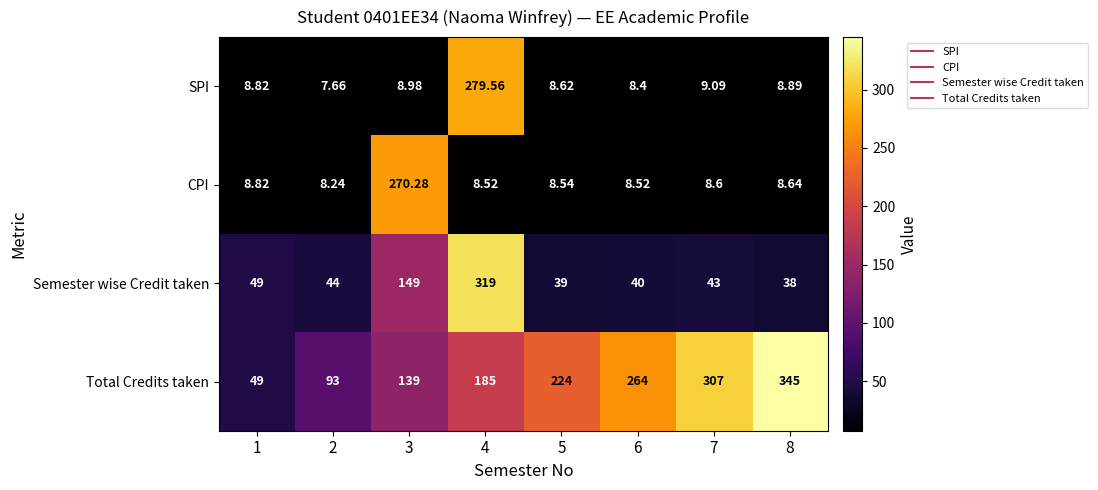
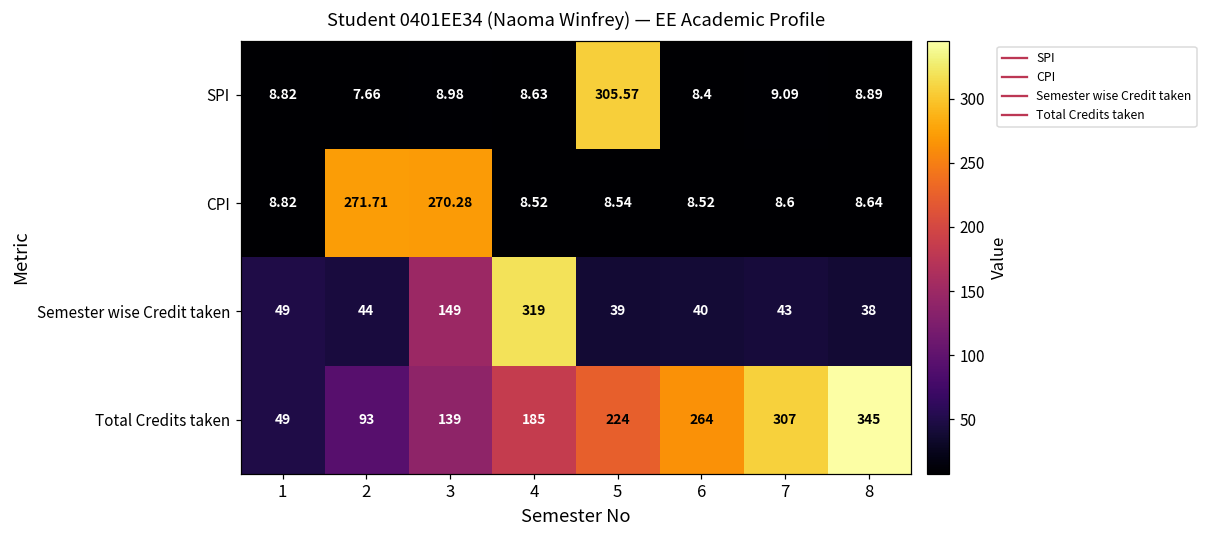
  {
    "SPI": {
      "1": 8.82,
      "2": 7.66,
      "3": 8.98,
-     "4": 279.56,
-     "5": 8.62,
+     "4": 8.63,
+     "5": 305.57,
      "6": 8.4,
      "7": 9.09,
      "8": 8.89
    },
    "CPI": {
      "1": 8.82,
-     "2": 8.24,
+     "2": 271.71,
      "3": 270.28,
      "4": 8.52,
      "5": 8.54,
      "6": 8.52,
      "7": 8.6,
      "8": 8.64
    },
    "Semester wise Credit taken": {
      "1": 49,
      "2": 44,
      "3": 149,
      "4": 319,
      "5": 39,
      "6": 40,
      "7": 43,
      "8": 38
    },
    "Total Credits taken": {
      "1": 49,
      "2": 93,
      "3": 139,
      "4": 185,
      "5": 224,
      "6": 264,
      "7": 307,
      "8": 345
    }
  }
